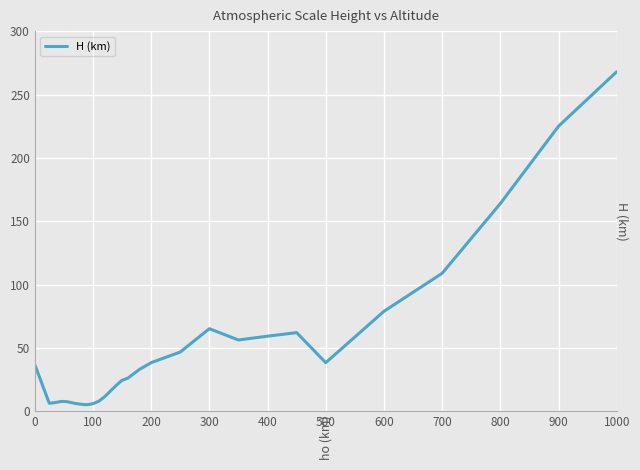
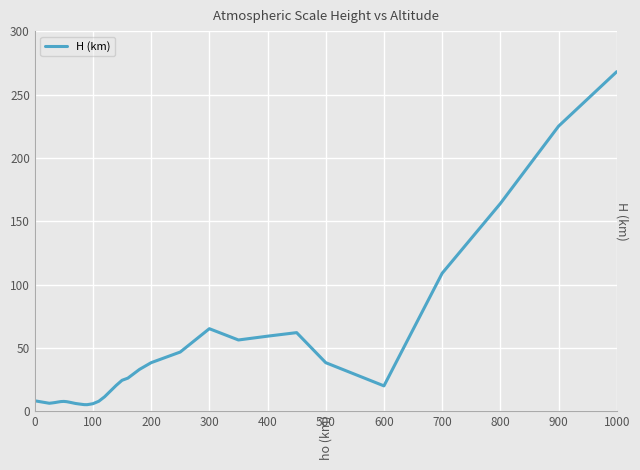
  {
-   "0": 37,
+   "0": 8,
    "100": 6,
    "200": 39,
    "300": 65,
    "400": 59,
    "500": 39,
-   "600": 79,
+   "600": 20,
    "700": 109,
    "800": 164,
    "900": 225,
    "1000": 268
  }
